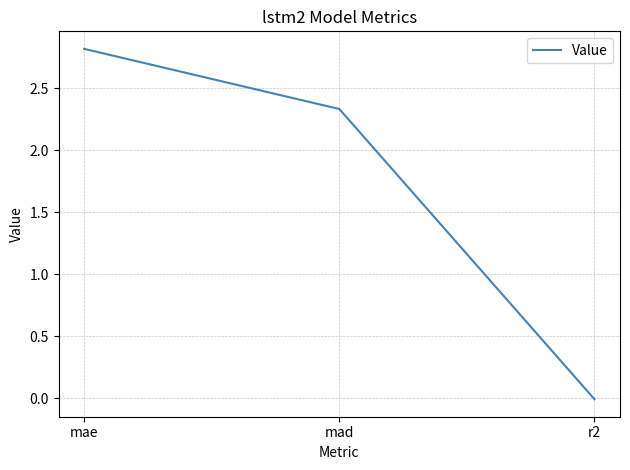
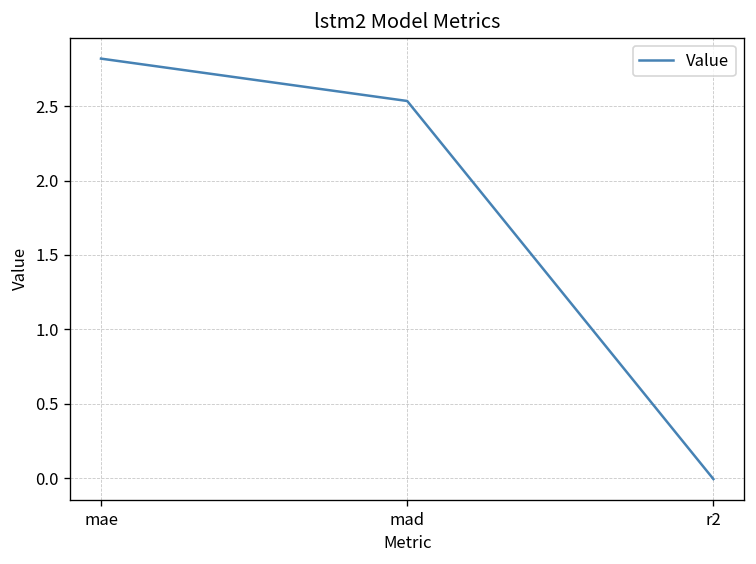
  {
    "mae": 2.82,
-   "mad": 2.33,
+   "mad": 2.53,
    "r2": -0.01
  }
